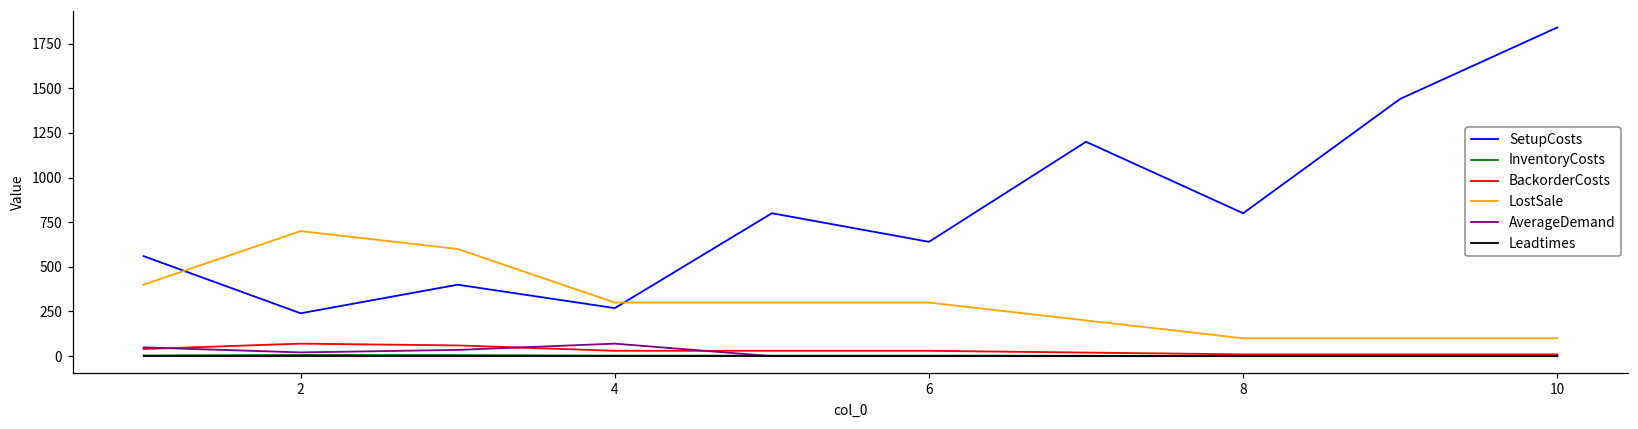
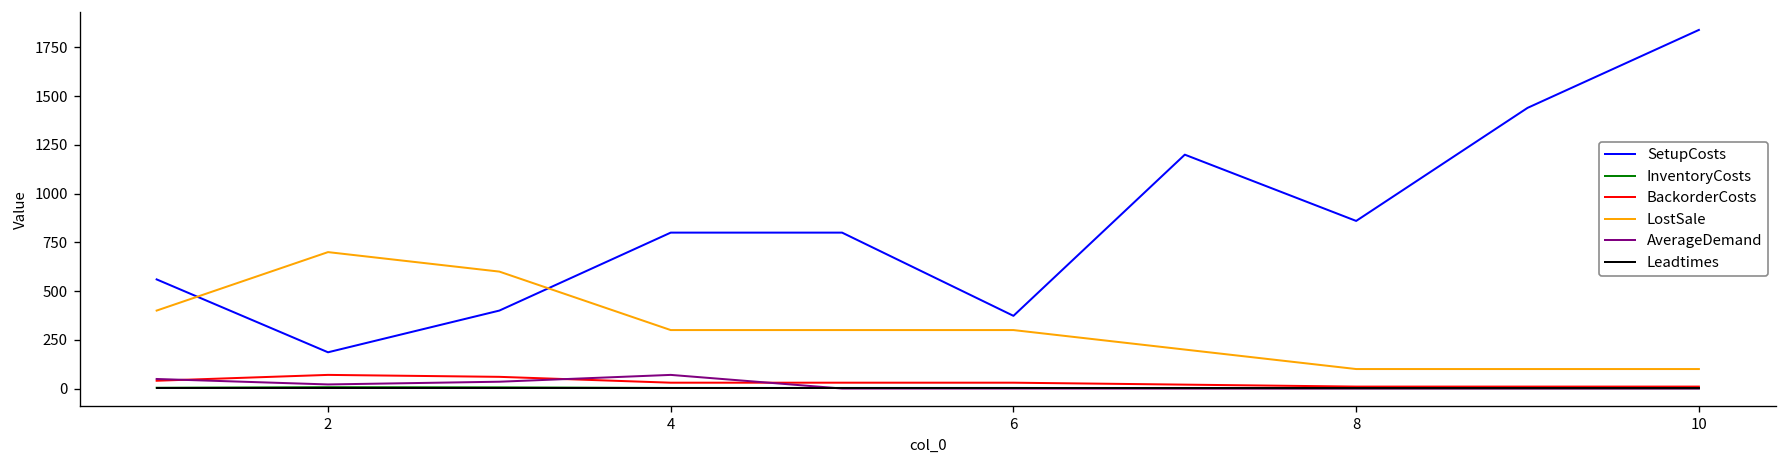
  {
    "SetupCosts": {
-     "2": 240,
-     "4": 270,
-     "6": 640,
-     "8": 800,
+     "2": 190,
+     "4": 800,
+     "6": 370,
+     "8": 860,
      "10": 1840
    },
    "BackorderCosts": {
      "2": 70,
      "4": 30,
      "6": 30
    },
    "LostSale": {
      "2": 700,
      "4": 300,
      "6": 300,
      "8": 100,
      "10": 100
    },
    "AverageDemand": {
      "4": 70
    }
  }
